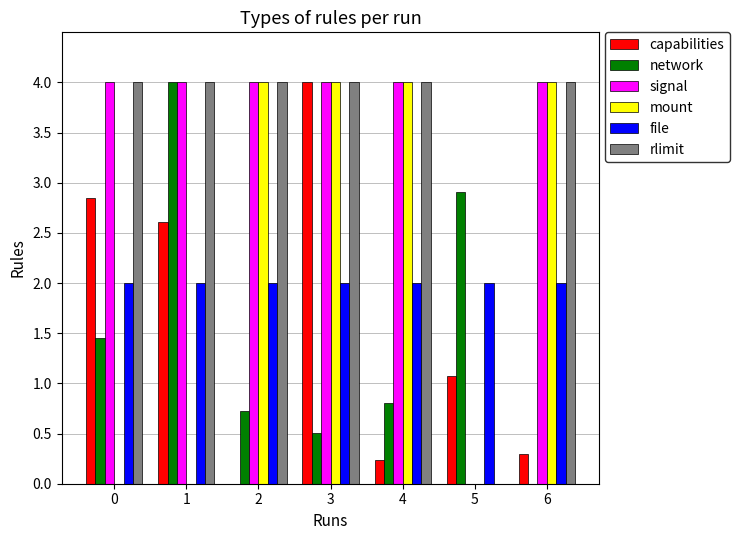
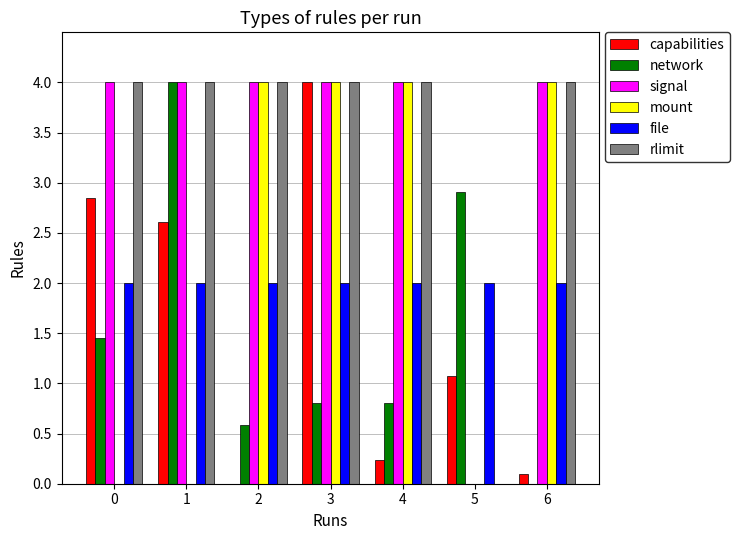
  {
    "capabilities": {
      "0": 2.85,
      "1": 2.61,
      "2": 0.00,
      "3": 4.00,
      "4": 0.24,
      "5": 1.07,
-     "6": 0.30
+     "6": 0.10
    },
    "network": {
      "0": 1.45,
      "1": 4.00,
-     "2": 0.73,
-     "3": 0.51,
+     "2": 0.58,
+     "3": 0.80,
      "4": 0.80,
      "5": 2.91,
      "6": 0.00
    },
    "signal": {
      "0": 4.00,
      "1": 4.00,
      "2": 4.00,
      "3": 4.00,
      "4": 4.00,
      "5": 0.00,
      "6": 4.00
    },
    "mount": {
      "0": 0.00,
      "1": 0.00,
      "2": 4.00,
      "3": 4.00,
      "4": 4.00,
      "5": 0.00,
      "6": 4.00
    },
    "file": {
      "0": 2.00,
      "1": 2.00,
      "2": 2.00,
      "3": 2.00,
      "4": 2.00,
      "5": 2.00,
      "6": 2.00
    },
    "rlimit": {
      "0": 4.00,
      "1": 4.00,
      "2": 4.00,
      "3": 4.00,
      "4": 4.00,
      "5": 0.00,
      "6": 4.00
    }
  }
